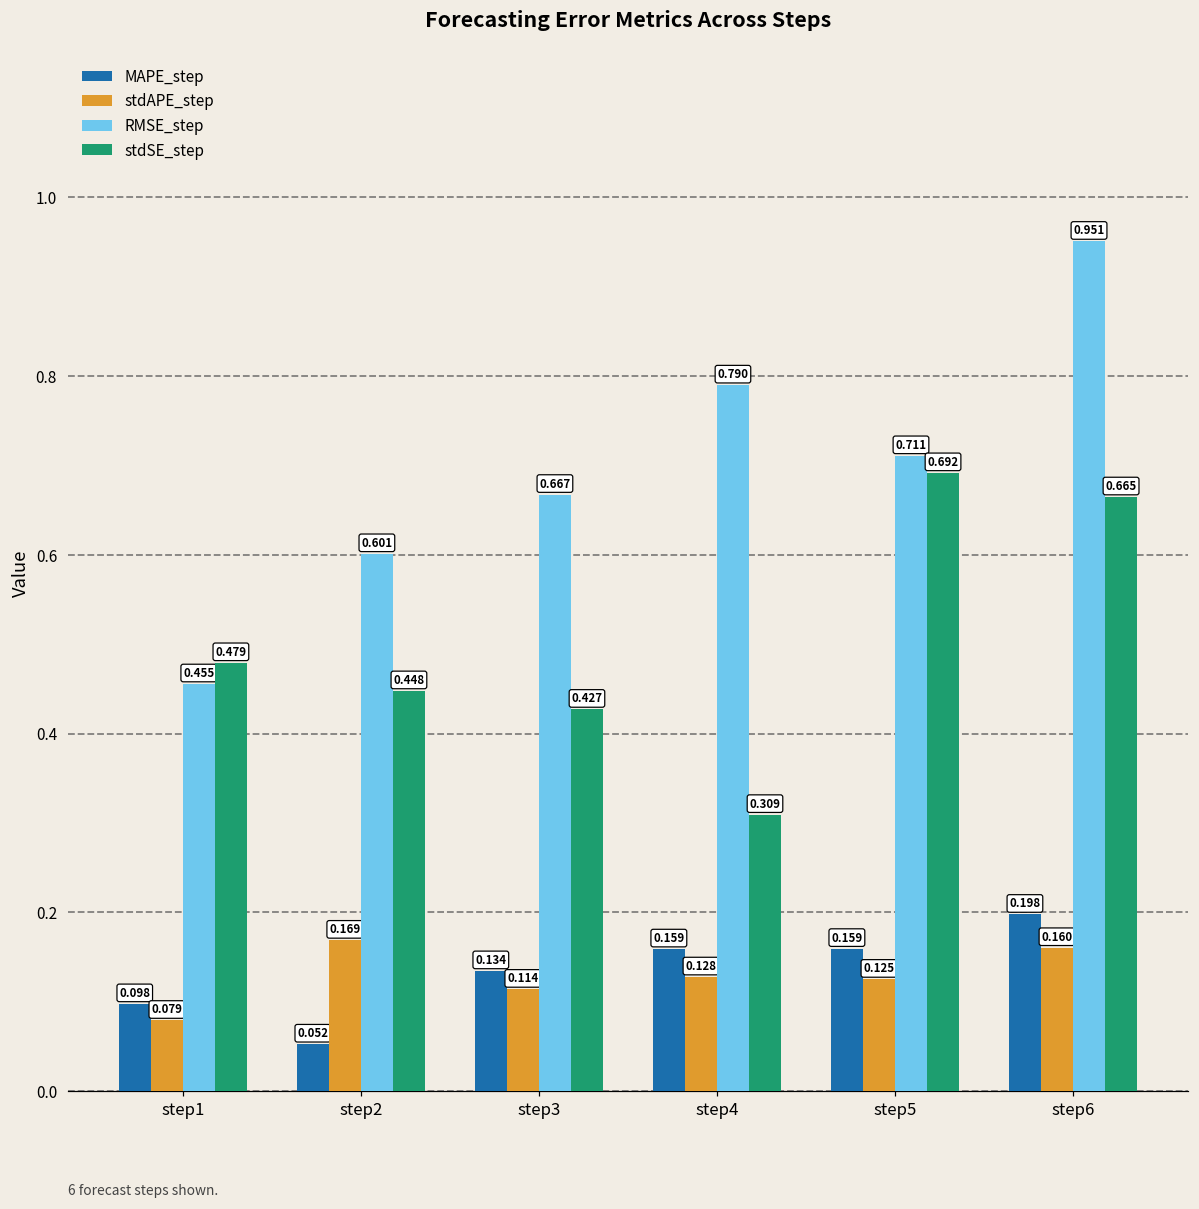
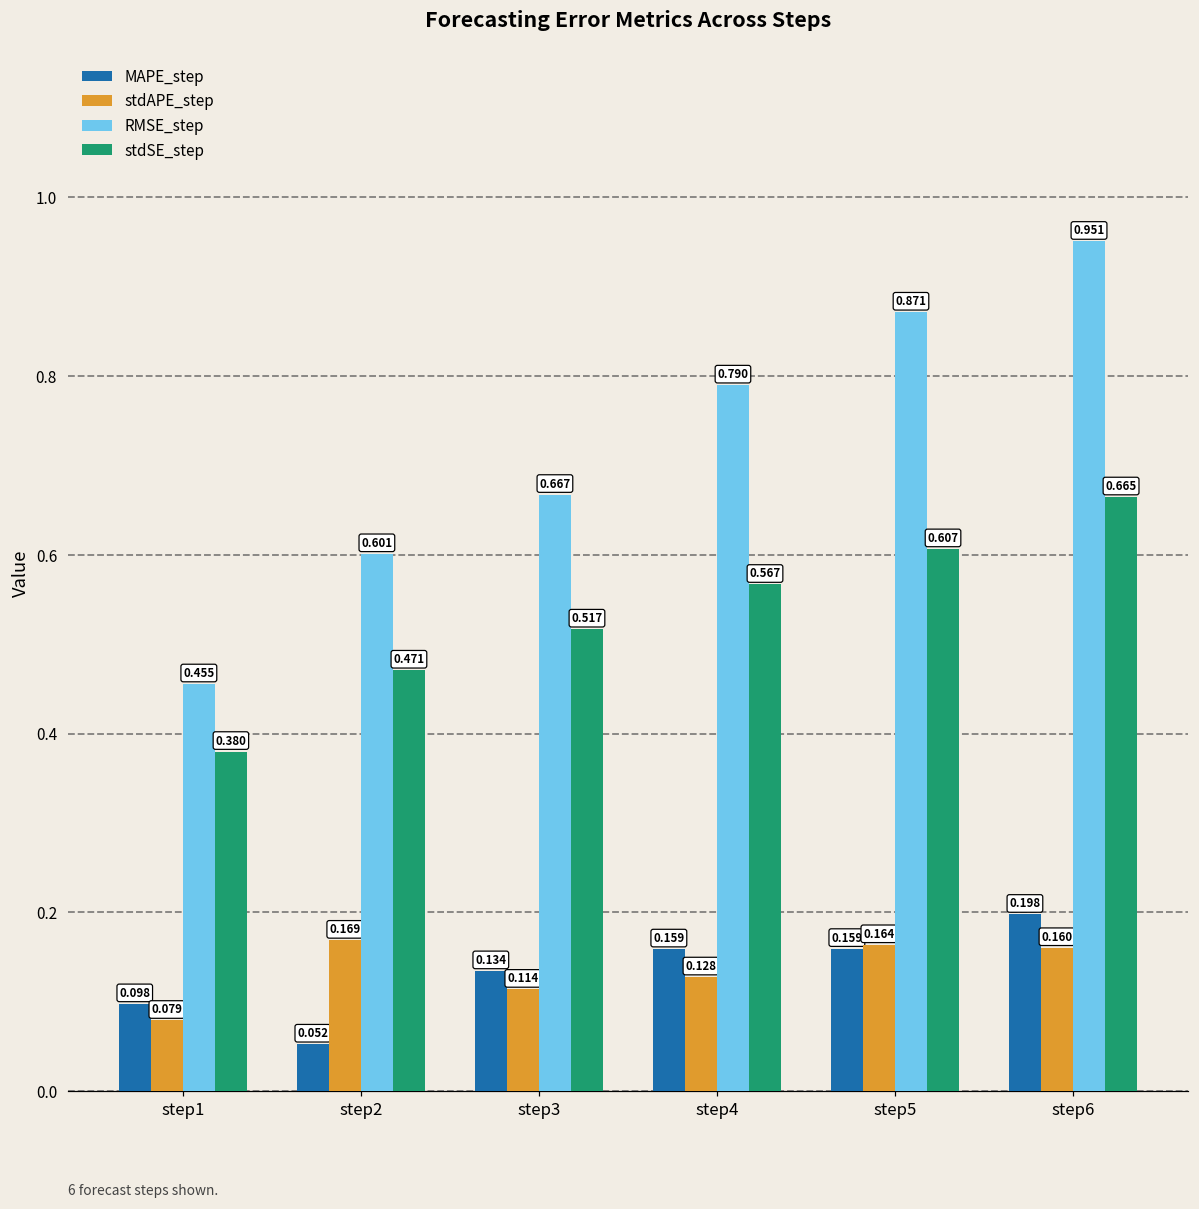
  {
    "stdAPE_step": {
-     "step5": 0.125
+     "step5": 0.164
    },
    "RMSE_step": {
-     "step5": 0.711
+     "step5": 0.871
    },
    "stdSE_step": {
-     "step1": 0.479,
-     "step2": 0.448,
-     "step3": 0.427,
-     "step4": 0.309,
-     "step5": 0.692
+     "step1": 0.380,
+     "step2": 0.471,
+     "step3": 0.517,
+     "step4": 0.567,
+     "step5": 0.607
    }
  }
